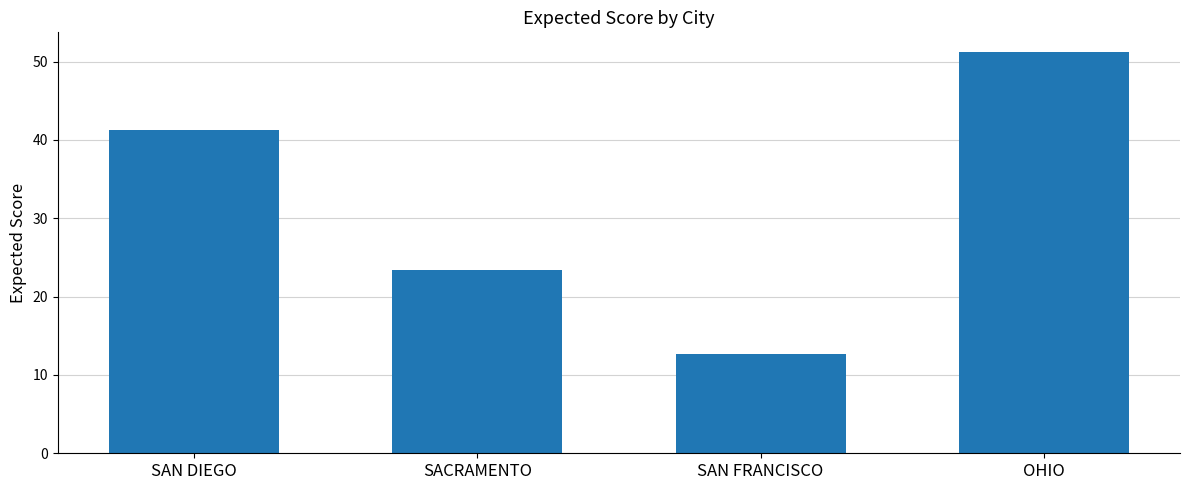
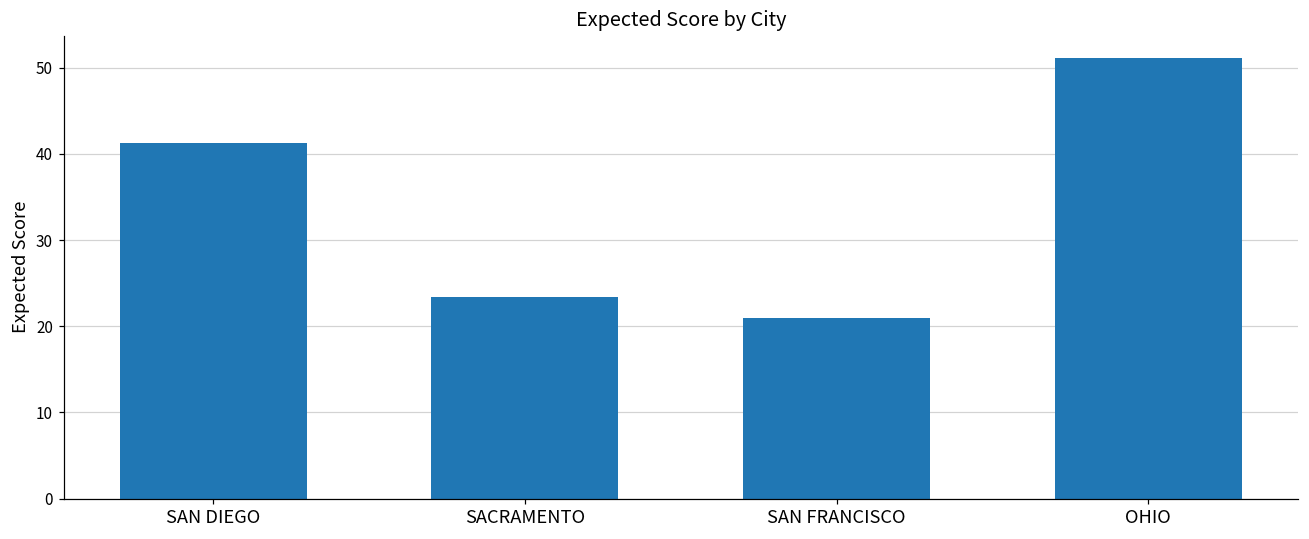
  {
    "SAN DIEGO": 41,
    "SACRAMENTO": 23,
-   "SAN FRANCISCO": 13,
+   "SAN FRANCISCO": 21,
    "OHIO": 51
  }
